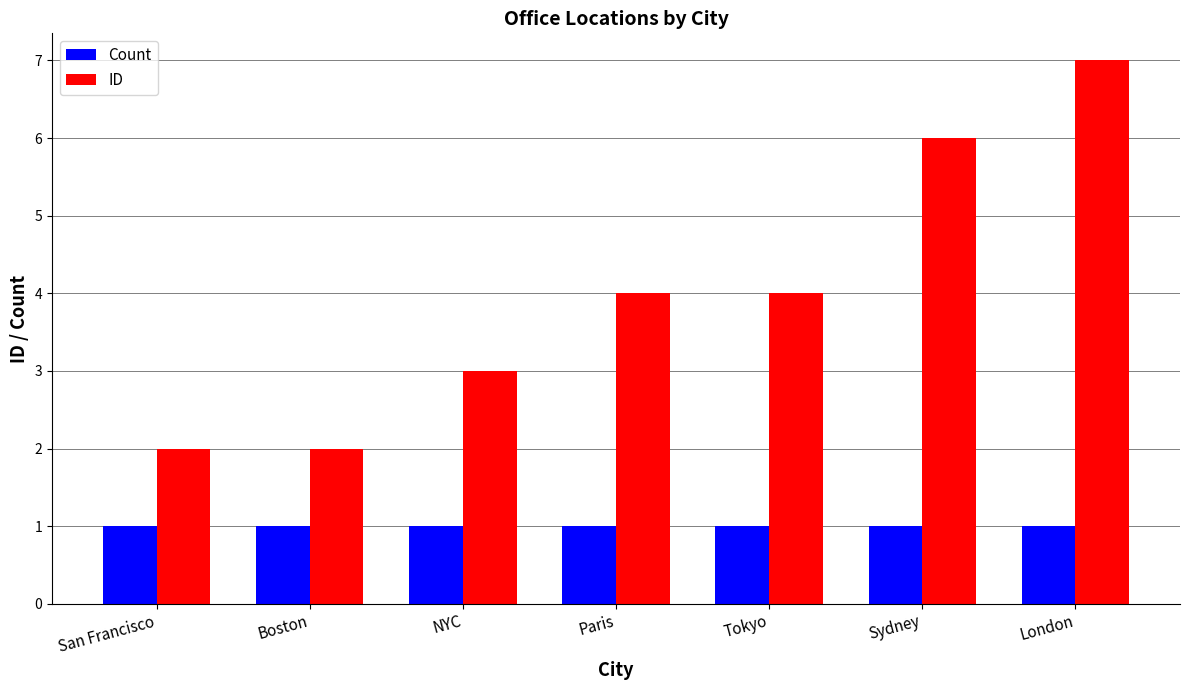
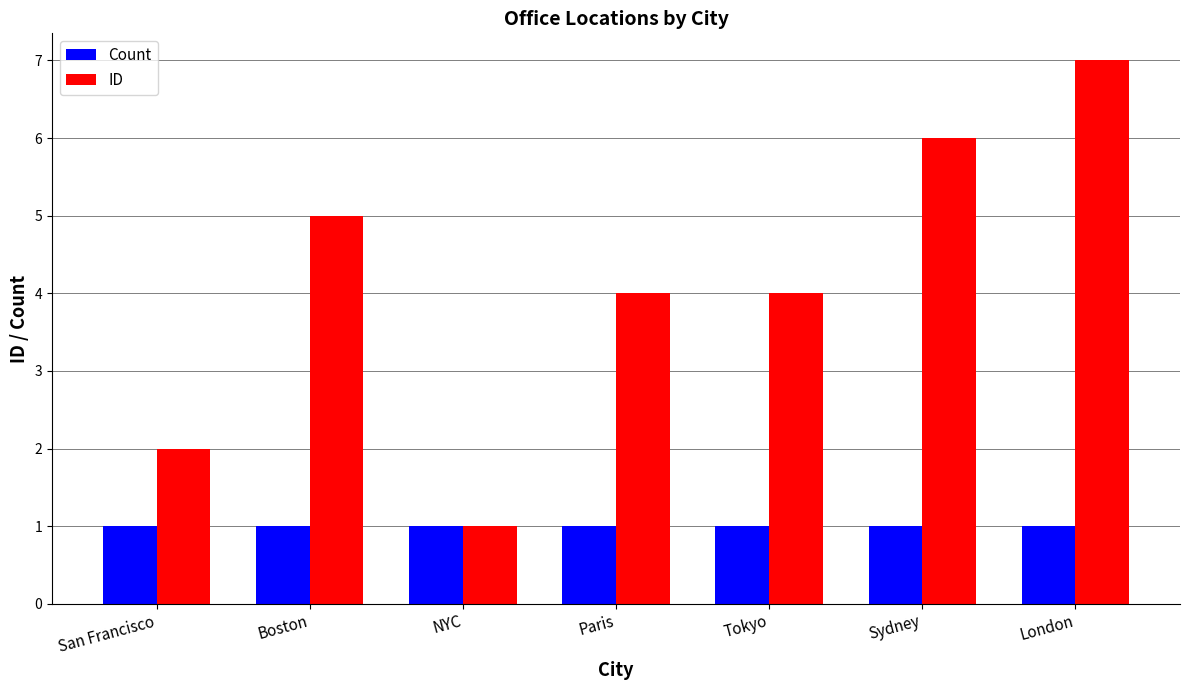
  {
    "Count": {
      "San Francisco": 1,
      "Boston": 1,
      "NYC": 1,
      "Paris": 1,
      "Tokyo": 1,
      "Sydney": 1,
      "London": 1
    },
    "ID": {
      "San Francisco": 2,
-     "Boston": 2,
-     "NYC": 3,
+     "Boston": 5,
+     "NYC": 1,
      "Paris": 4,
      "Tokyo": 4,
      "Sydney": 6,
      "London": 7
    }
  }
